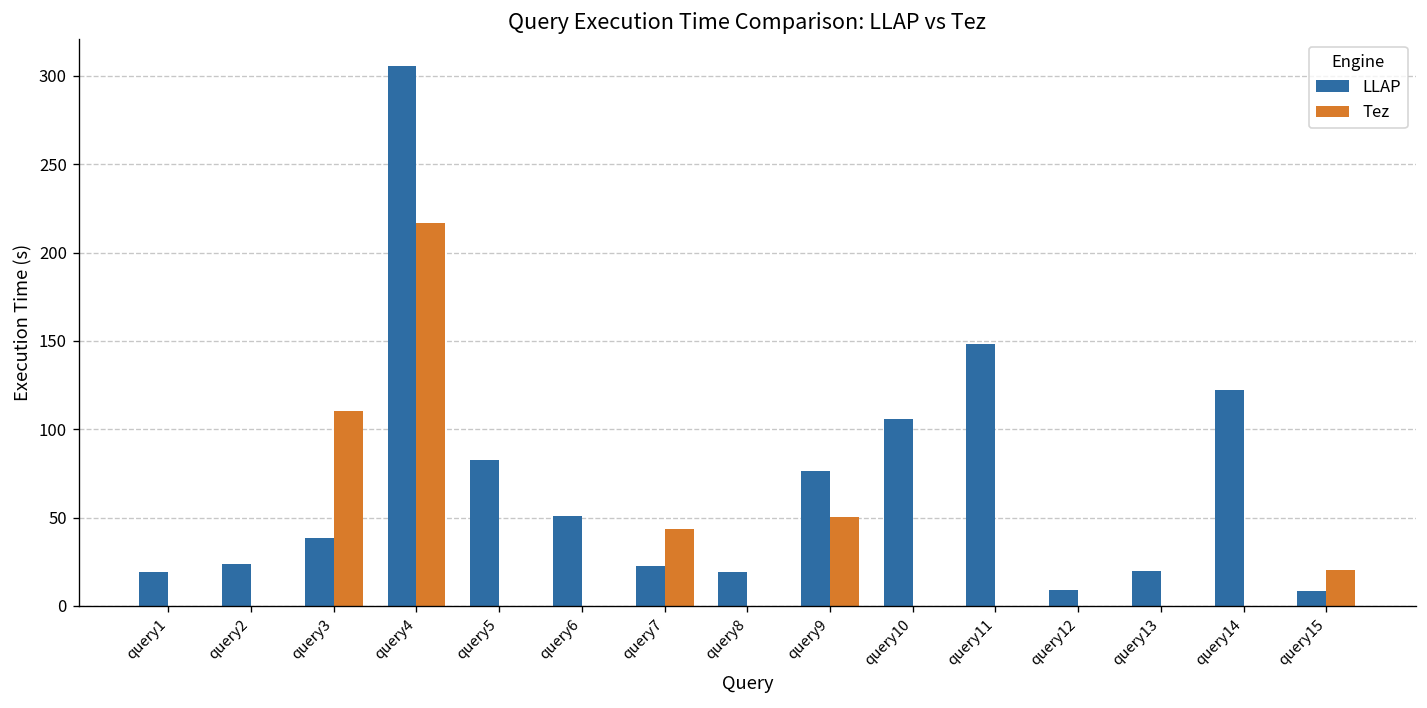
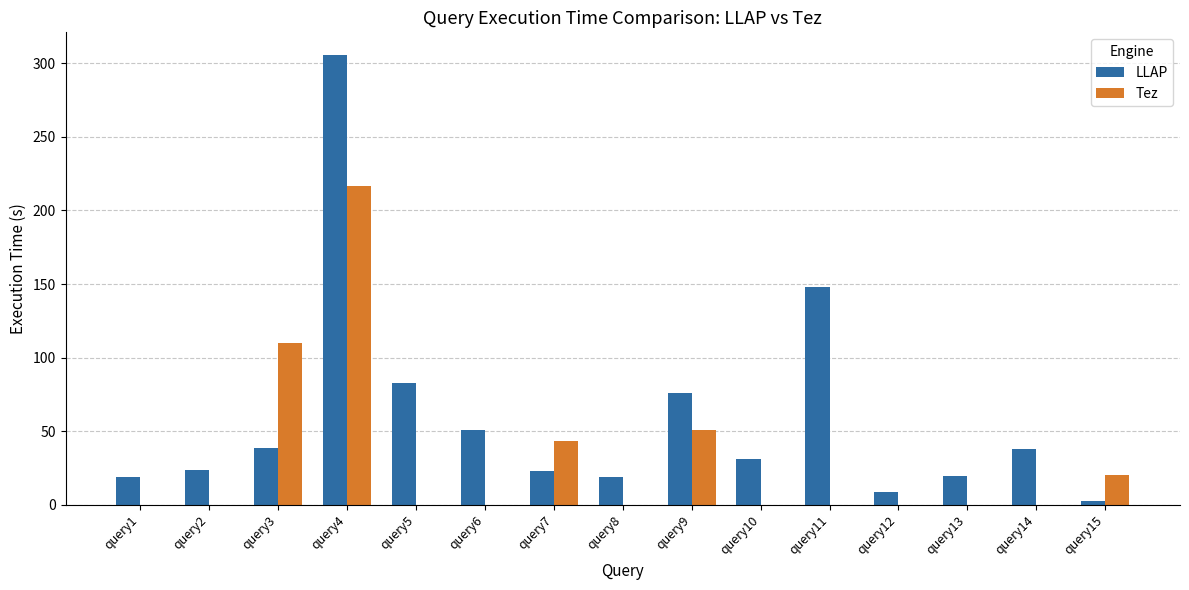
  {
    "LLAP": {
      "query1": 19,
      "query2": 24,
      "query3": 39,
      "query4": 306,
      "query5": 83,
      "query6": 51,
      "query7": 23,
      "query8": 19,
      "query9": 76,
-     "query10": 106,
+     "query10": 31,
      "query11": 148,
      "query12": 9,
      "query13": 20,
-     "query14": 122,
-     "query15": 8
+     "query14": 38,
+     "query15": 3
    },
    "Tez": {
      "query1": 0,
      "query2": 0,
      "query3": 110,
      "query4": 217,
      "query5": 0,
      "query6": 0,
      "query7": 43,
      "query8": 0,
      "query9": 51,
      "query10": 0,
      "query11": 0,
      "query12": 0,
      "query13": 0,
      "query14": 0,
      "query15": 21
    }
  }
